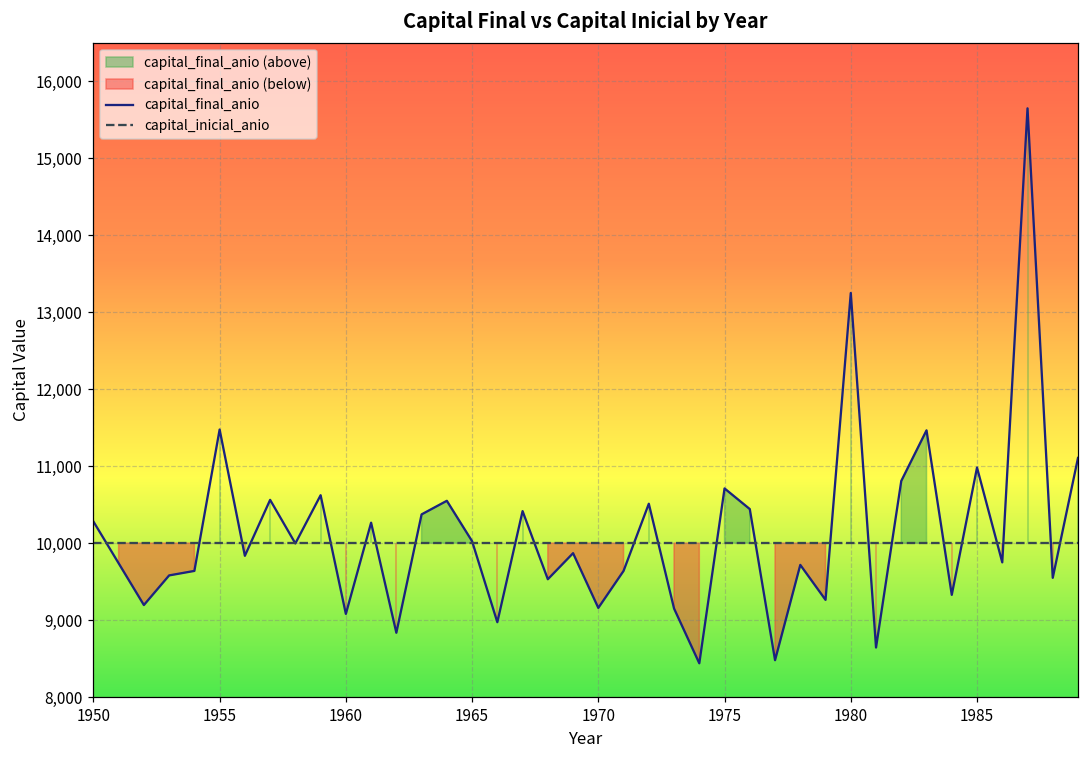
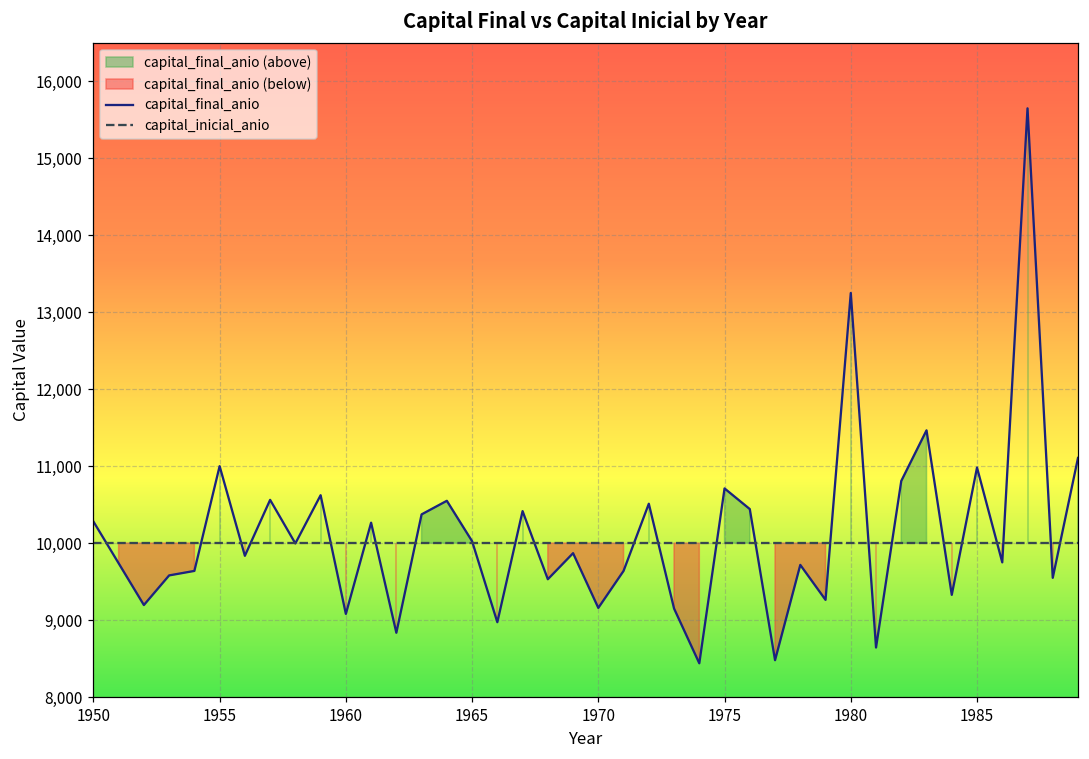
  {
    "capital_final_anio": {
      "1950": "10,300",
-     "1955": "11,500",
+     "1955": "11,000",
      "1960": "9,100",
      "1970": "9,200",
      "1975": "10,700",
      "1980": "13,200",
      "1985": "11,000"
    },
    "capital_inicial_anio": {
      "1950": "10,000",
      "1955": "10,000",
      "1960": "10,000",
      "1970": "10,000",
      "1975": "10,000",
      "1980": "10,000",
      "1985": "10,000"
    }
  }
